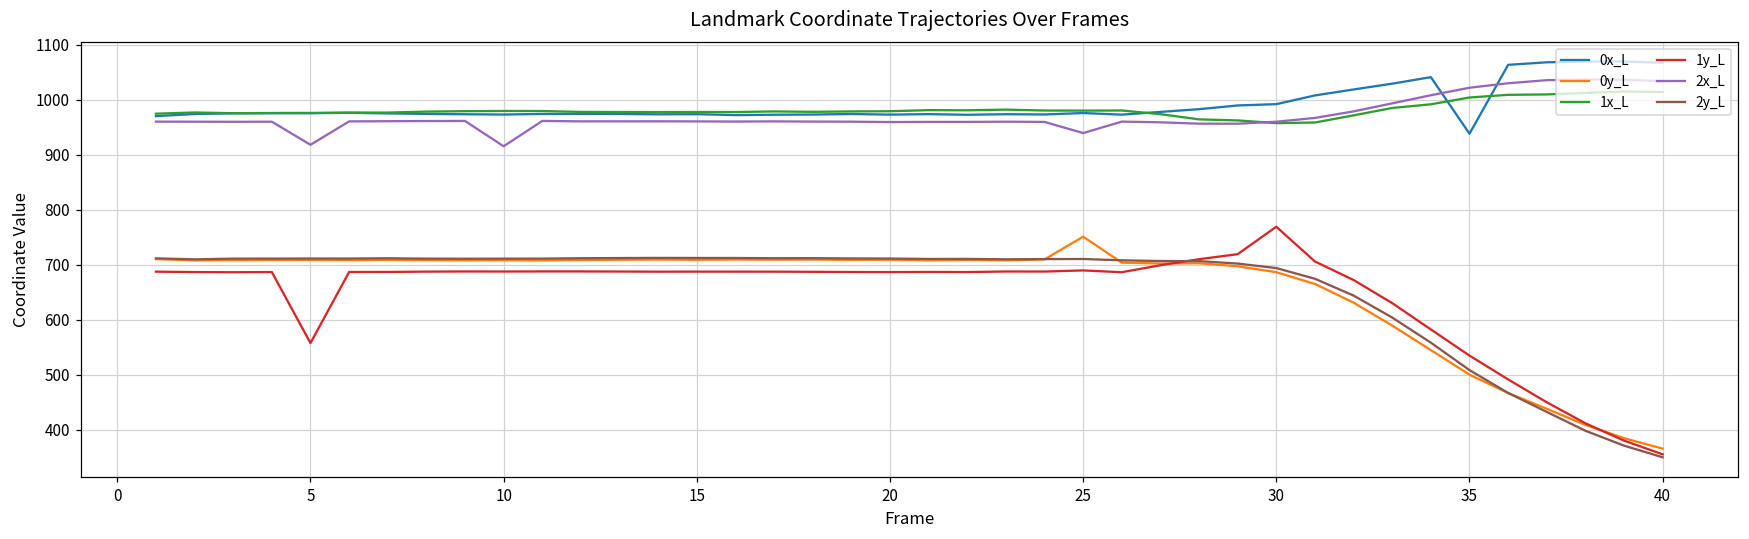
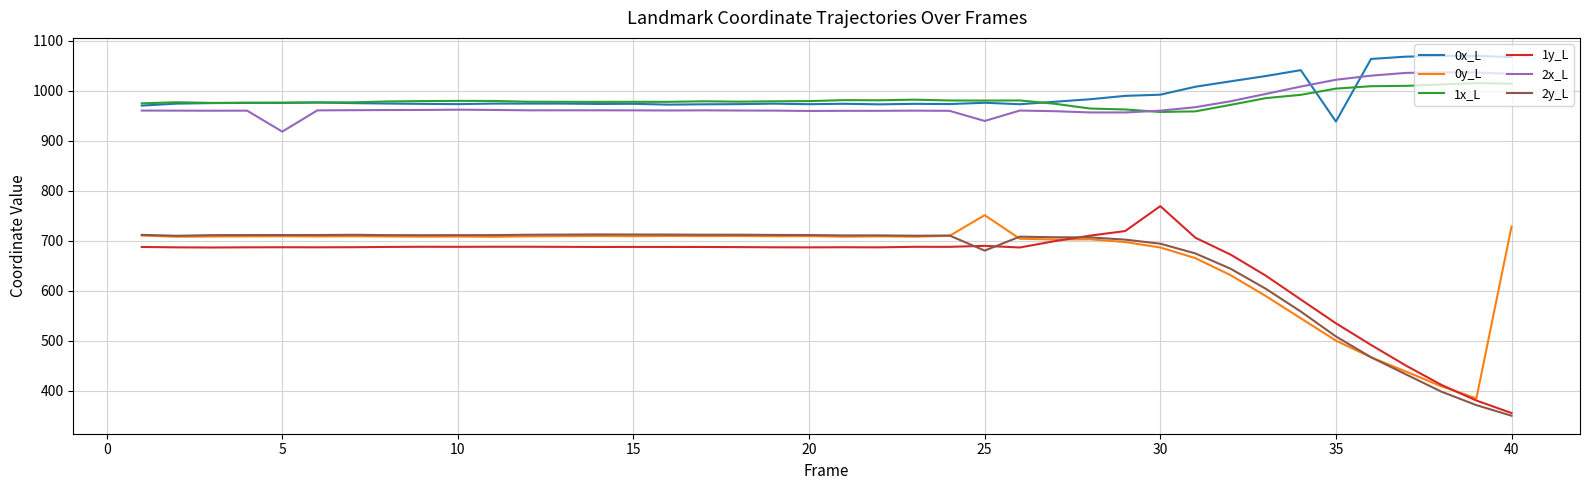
  {
    "0x_L": {
      "10": 970,
      "20": 970,
      "30": 990,
      "35": 940
    },
    "0y_L": {
      "25": 750,
      "30": 690,
      "35": 500,
-     "40": 370
+     "40": 730
    },
    "1x_L": {
      "10": 980,
      "20": 980,
      "35": 1000
    },
    "1y_L": {
-     "5": 560,
+     "5": 690,
      "10": 690,
      "15": 690,
      "20": 690,
      "25": 690,
      "30": 770,
      "35": 540,
      "40": 360
    },
    "2x_L": {
      "5": 920,
-     "10": 920,
+     "10": 960,
      "15": 960,
      "20": 960,
      "25": 940,
      "35": 1020
    },
    "2y_L": {
-     "25": 710,
+     "25": 680,
      "30": 690,
      "35": 510,
      "40": 350
    }
  }
